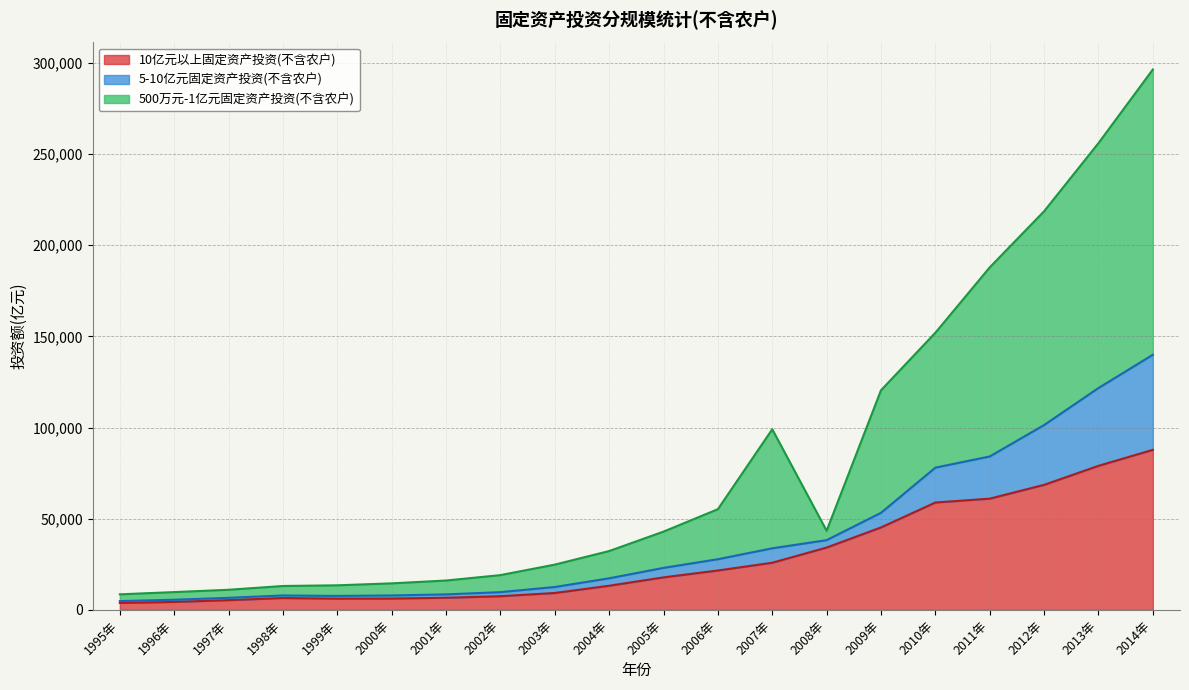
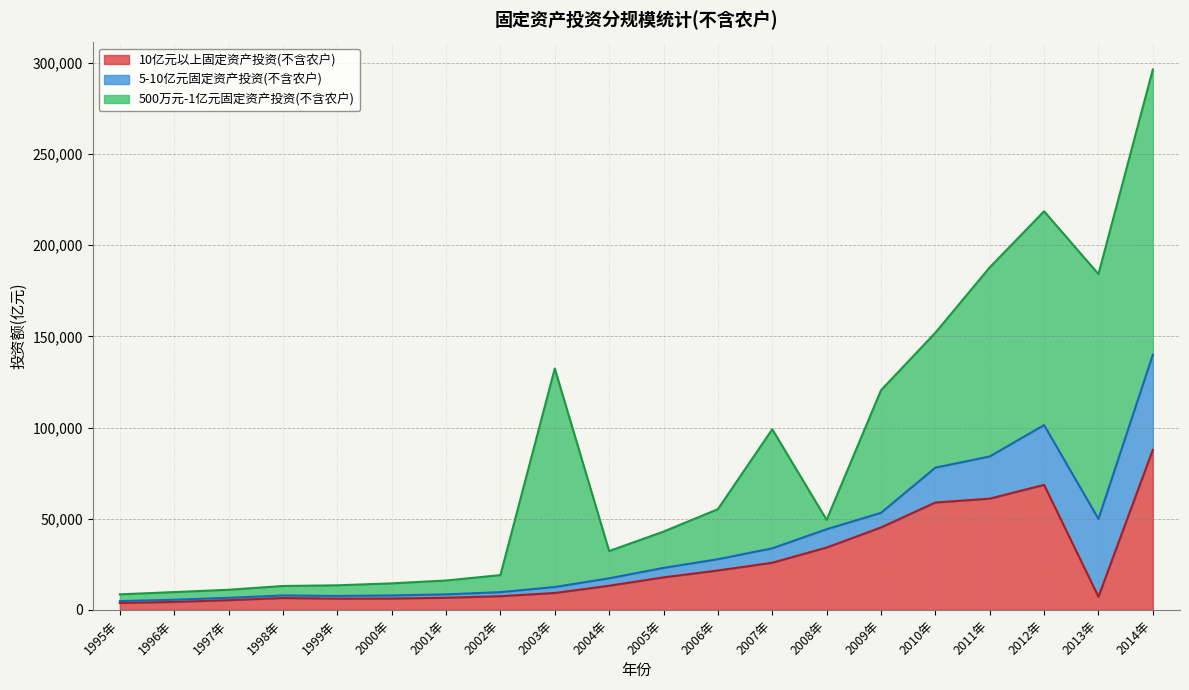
  {
    "10亿元以上固定资产投资(不含农户)": {
      "1998年": "7,000",
      "1999年": "6,000",
      "2000年": "6,000",
      "2001年": "7,000",
      "2002年": "8,000",
      "2003年": "9,000",
      "2004年": "13,000",
      "2005年": "18,000",
      "2006年": "22,000",
      "2007年": "26,000",
      "2008年": "34,000",
      "2009年": "45,000",
      "2010年": "59,000",
      "2011年": "61,000",
      "2012年": "69,000",
-     "2013年": "79,000",
+     "2013年": "7,000",
      "2014年": "88,000"
    },
    "5-10亿元固定资产投资(不含农户)": {
      "1998年": "1,000",
      "1999年": "1,000",
      "2000年": "2,000",
      "2001年": "2,000",
      "2002年": "2,000",
      "2003年": "3,000",
      "2004年": "4,000",
      "2005年": "5,000",
      "2006年": "6,000",
      "2007年": "8,000",
-     "2008年": "4,000",
+     "2008年": "10,000",
      "2009年": "8,000",
      "2010年": "19,000",
      "2011年": "23,000",
      "2012年": "33,000",
      "2013年": "43,000",
      "2014年": "52,000"
    },
    "500万元-1亿元固定资产投资(不含农户)": {
      "1995年": "4,000",
      "1996年": "4,000",
      "1997年": "4,000",
      "1998年": "5,000",
      "1999年": "6,000",
      "2000年": "7,000",
      "2001年": "8,000",
      "2002年": "9,000",
-     "2003年": "12,000",
+     "2003年": "120,000",
      "2004年": "15,000",
      "2005年": "20,000",
      "2006年": "27,000",
      "2007年": "65,000",
      "2008年": "5,000",
      "2009年": "67,000",
      "2010年": "74,000",
      "2011年": "104,000",
      "2012年": "117,000",
      "2013年": "134,000",
      "2014年": "156,000"
    }
  }
